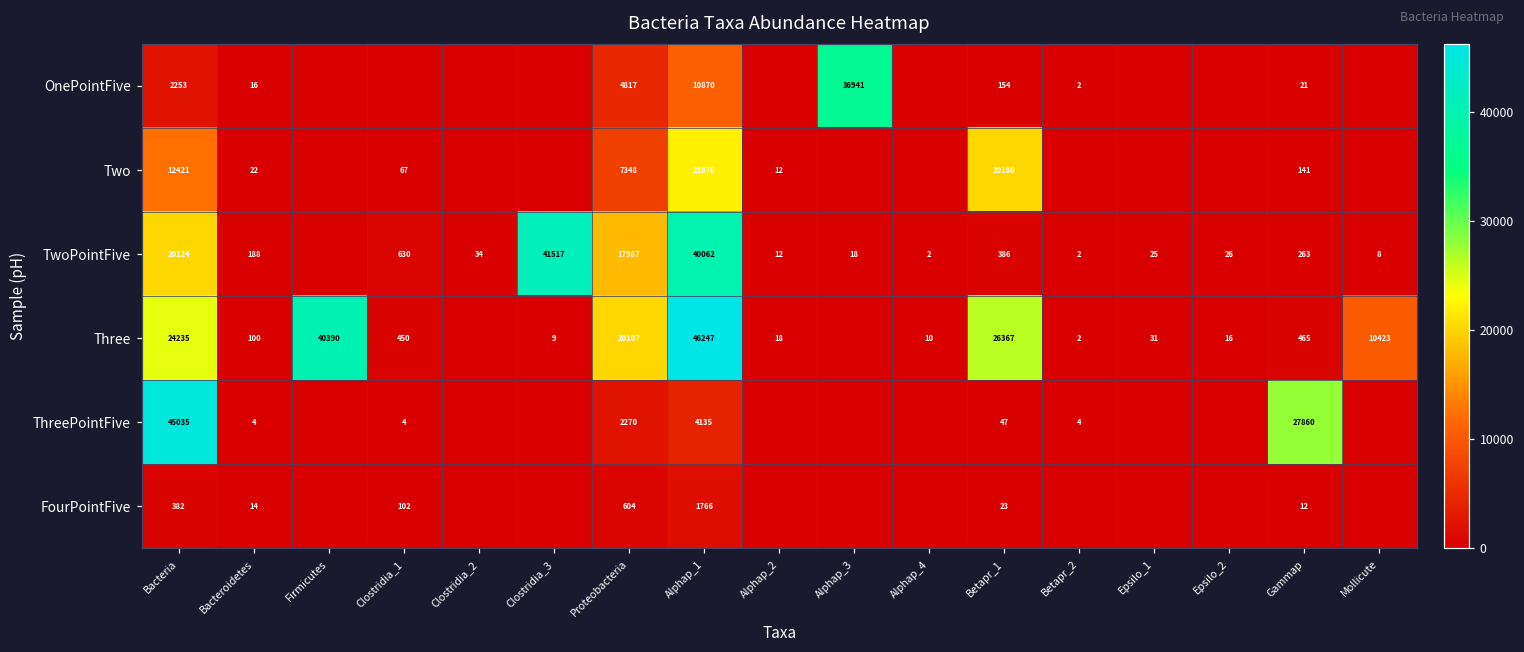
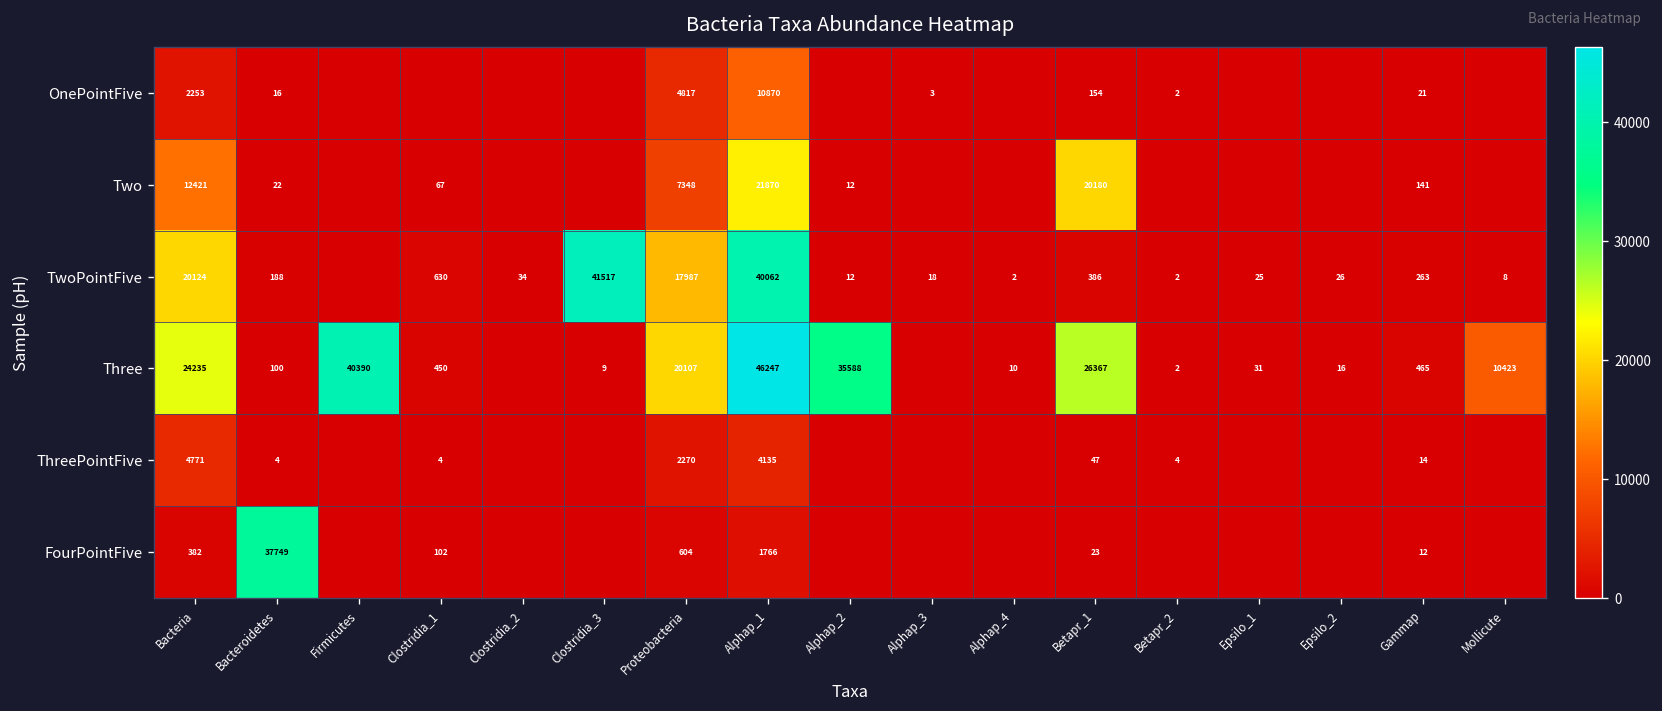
  {
    "OnePointFive": {
      "Bacteria": 2253,
      "Bacteroidetes": 16,
      "Proteobacteria": 4817,
      "Alphap_1": 10870,
-     "Alphap_3": 36941,
+     "Alphap_3": 3,
      "Betapr_1": 154,
      "Betapr_2": 2,
      "Gammap": 21
    },
    "Two": {
      "Bacteria": 12421,
      "Bacteroidetes": 22,
      "Clostridia_1": 67,
      "Proteobacteria": 7348,
      "Alphap_1": 21870,
      "Alphap_2": 12,
      "Betapr_1": 20180,
      "Gammap": 141
    },
    "TwoPointFive": {
      "Bacteria": 20124,
      "Bacteroidetes": 188,
      "Clostridia_1": 630,
      "Clostridia_2": 34,
      "Clostridia_3": 41517,
      "Proteobacteria": 17987,
      "Alphap_1": 40062,
      "Alphap_2": 12,
      "Alphap_3": 18,
      "Alphap_4": 2,
      "Betapr_1": 386,
      "Betapr_2": 2,
      "Epsilo_1": 25,
      "Epsilo_2": 26,
      "Gammap": 263,
      "Mollicute": 8
    },
    "Three": {
      "Bacteria": 24235,
      "Bacteroidetes": 100,
      "Firmicutes": 40390,
      "Clostridia_1": 450,
      "Clostridia_3": 9,
      "Proteobacteria": 20107,
      "Alphap_1": 46247,
-     "Alphap_2": 18,
+     "Alphap_2": 35588,
      "Alphap_4": 10,
      "Betapr_1": 26367,
      "Betapr_2": 2,
      "Epsilo_1": 31,
      "Epsilo_2": 16,
      "Gammap": 465,
      "Mollicute": 10423
    },
    "ThreePointFive": {
-     "Bacteria": 45035,
+     "Bacteria": 4771,
      "Bacteroidetes": 4,
      "Clostridia_1": 4,
      "Proteobacteria": 2270,
      "Alphap_1": 4135,
      "Betapr_1": 47,
      "Betapr_2": 4,
-     "Gammap": 27860
+     "Gammap": 14
    },
    "FourPointFive": {
      "Bacteria": 382,
-     "Bacteroidetes": 14,
+     "Bacteroidetes": 37749,
      "Clostridia_1": 102,
      "Proteobacteria": 604,
      "Alphap_1": 1766,
      "Betapr_1": 23,
      "Gammap": 12
    }
  }
